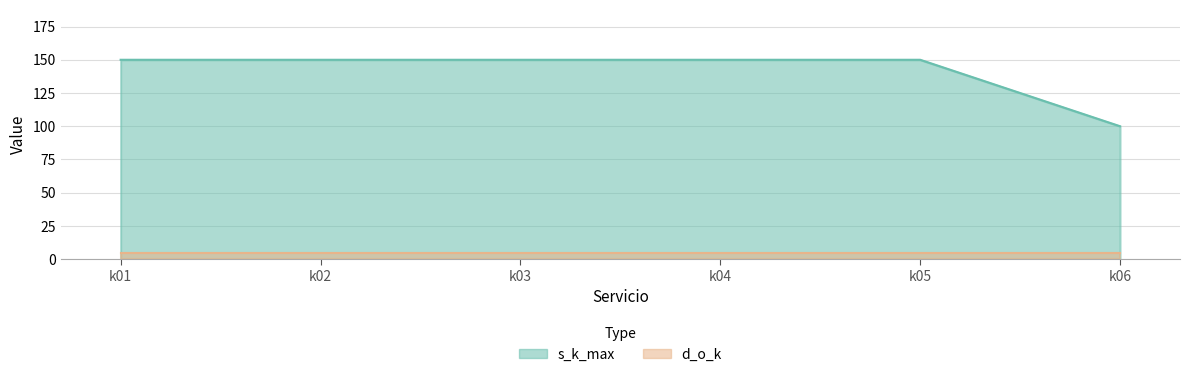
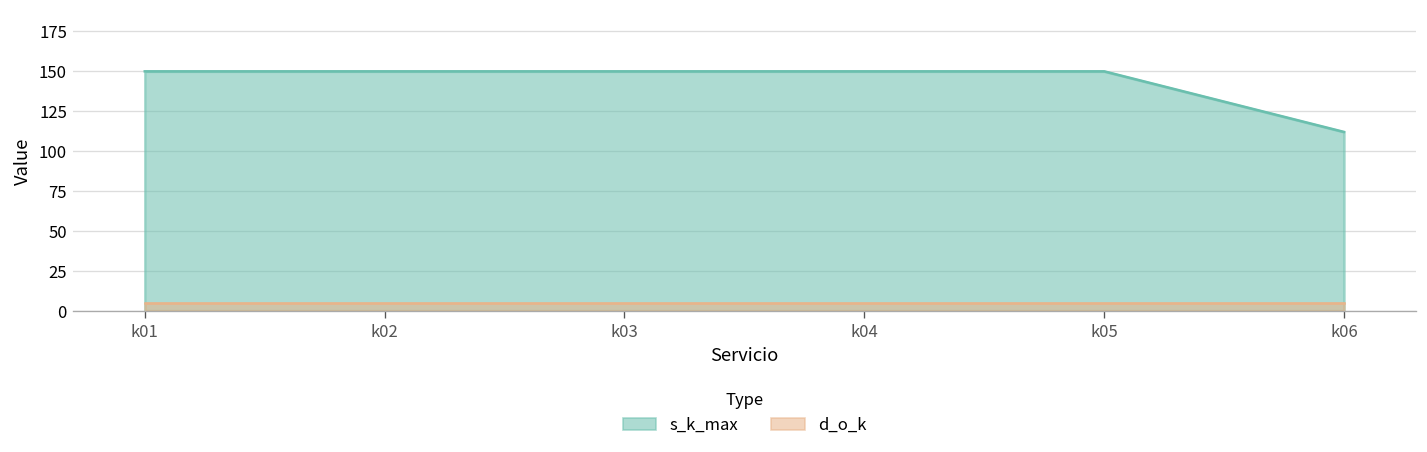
  {
    "s_k_max": {
      "k01": 150,
      "k02": 150,
      "k03": 150,
      "k04": 150,
      "k05": 150,
-     "k06": 100
+     "k06": 112
    },
    "d_o_k": {
      "k01": 5,
      "k02": 5,
      "k03": 5,
      "k04": 5,
      "k05": 5,
      "k06": 5
    }
  }
